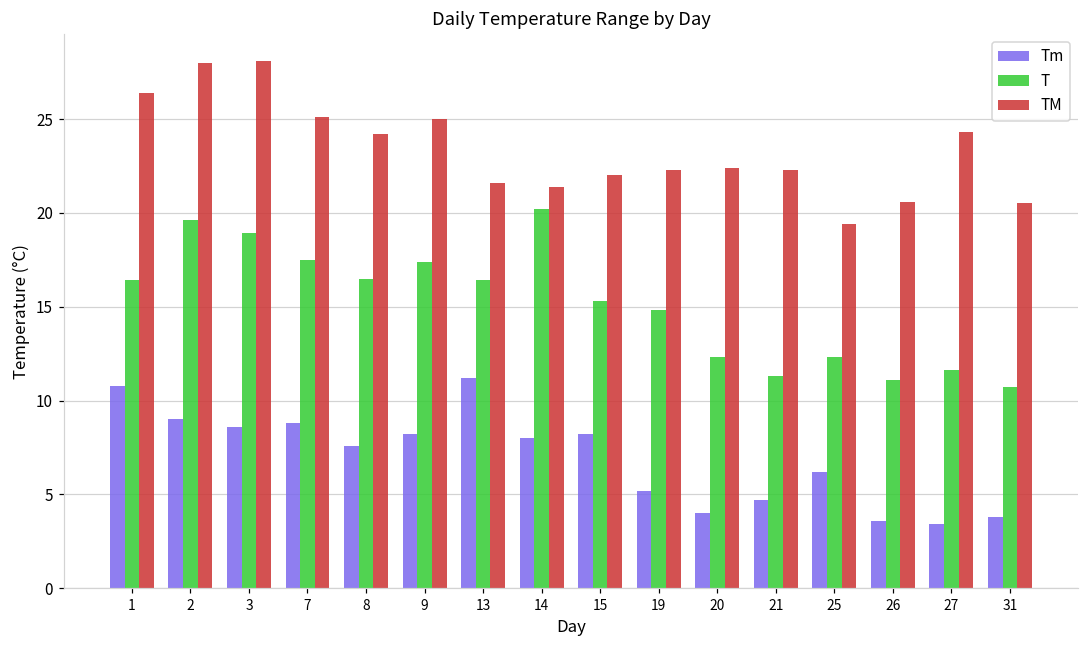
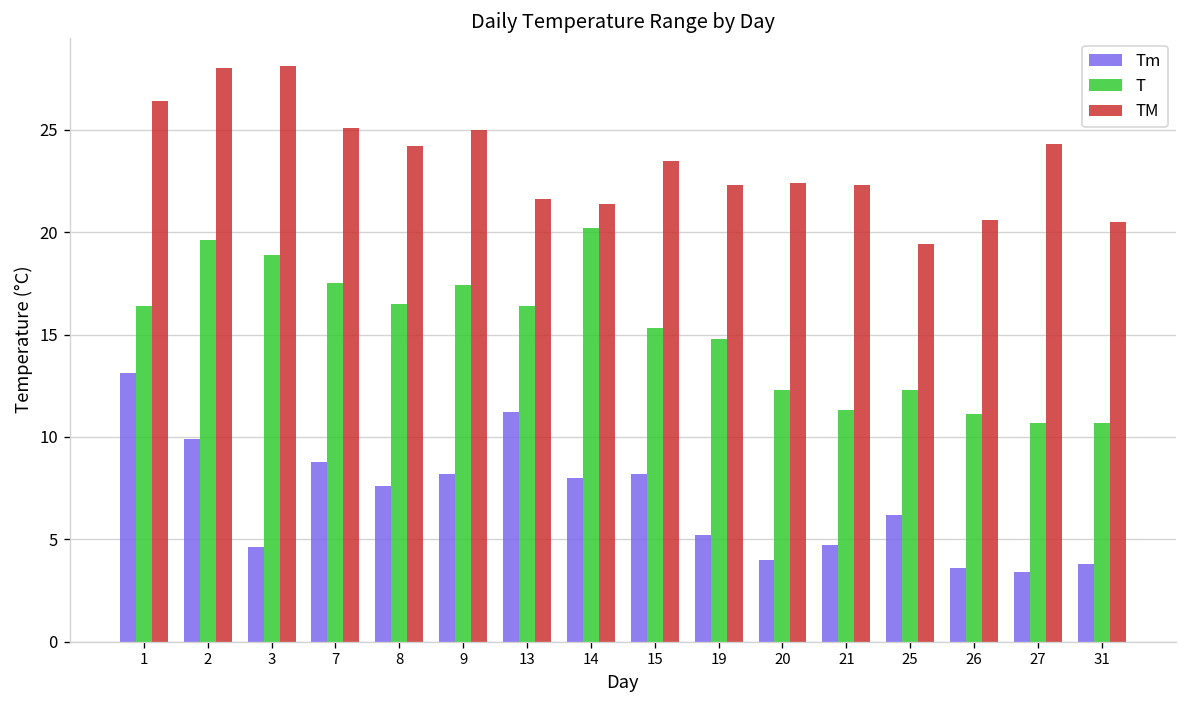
  {
    "Tm": {
-     "1": 10.8,
-     "2": 9.0,
-     "3": 8.6,
+     "1": 13.1,
+     "2": 9.9,
+     "3": 4.6,
      "7": 8.8,
      "8": 7.6,
      "9": 8.2,
      "13": 11.2,
      "14": 8.0,
      "15": 8.2,
      "19": 5.2,
      "20": 4.0,
      "21": 4.7,
      "25": 6.2,
      "26": 3.6,
      "27": 3.4,
      "31": 3.8
    },
    "T": {
      "1": 16.4,
      "2": 19.6,
      "3": 18.9,
      "7": 17.5,
      "8": 16.5,
      "9": 17.4,
      "13": 16.4,
      "14": 20.2,
      "15": 15.3,
      "19": 14.8,
      "20": 12.3,
      "21": 11.3,
      "25": 12.3,
      "26": 11.1,
-     "27": 11.6,
+     "27": 10.7,
      "31": 10.7
    },
    "TM": {
      "1": 26.4,
      "2": 28.0,
      "3": 28.1,
      "7": 25.1,
      "8": 24.2,
      "9": 25.0,
      "13": 21.6,
      "14": 21.4,
-     "15": 22.0,
+     "15": 23.5,
      "19": 22.3,
      "20": 22.4,
      "21": 22.3,
      "25": 19.4,
      "26": 20.6,
      "27": 24.3,
      "31": 20.5
    }
  }
